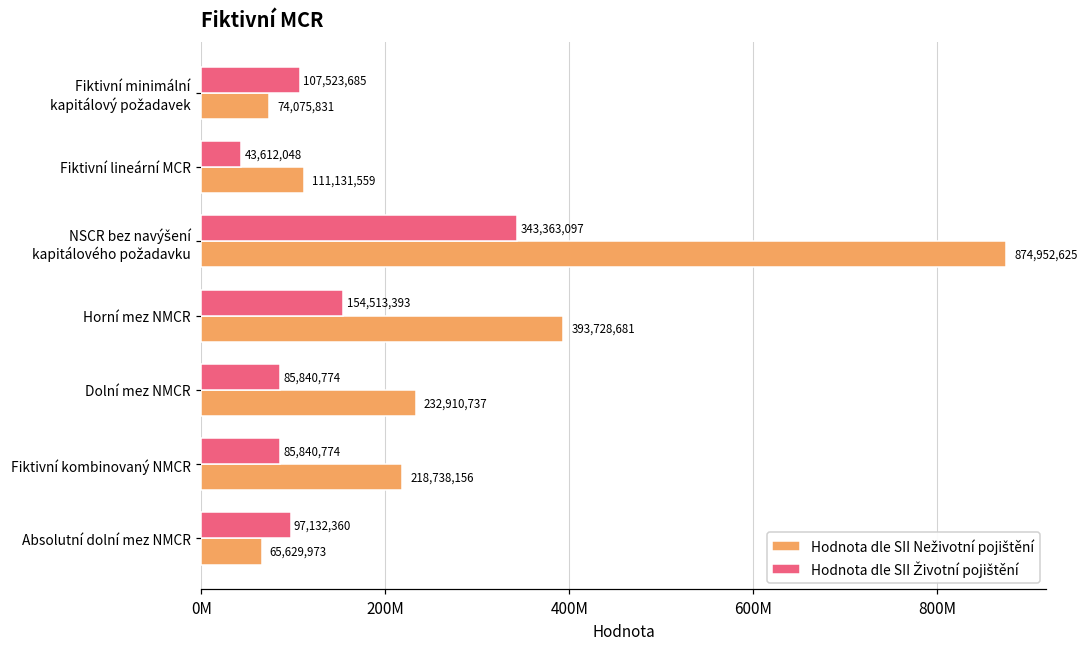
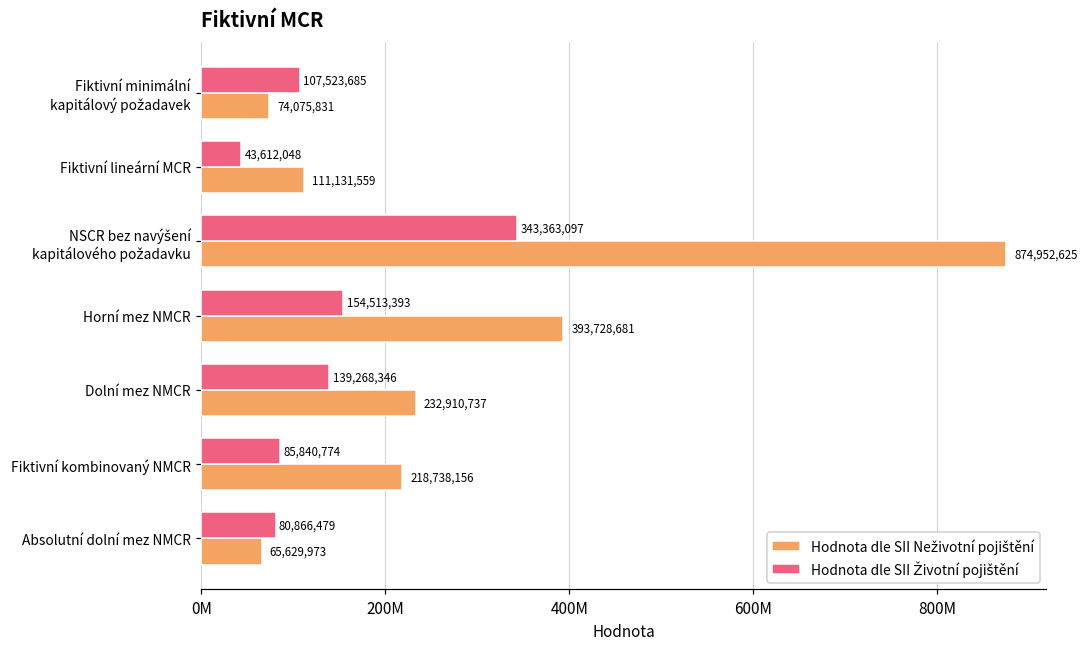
  {
    "Hodnota dle SII Neživotní pojištění": {
      "Fiktivní minimální kapitálový požadavek": "74,075,831",
      "Fiktivní lineární MCR": "111,131,559",
      "NSCR bez navýšení kapitálového požadavku": "874,952,625",
      "Horní mez NMCR": "393,728,681",
      "Dolní mez NMCR": "232,910,737",
      "Fiktivní kombinovaný NMCR": "218,738,156",
      "Absolutní dolní mez NMCR": "65,629,973"
    },
    "Hodnota dle SII Životní pojištění": {
      "Fiktivní minimální kapitálový požadavek": "107,523,685",
      "Fiktivní lineární MCR": "43,612,048",
      "NSCR bez navýšení kapitálového požadavku": "343,363,097",
      "Horní mez NMCR": "154,513,393",
-     "Dolní mez NMCR": "85,840,774",
+     "Dolní mez NMCR": "139,268,346",
      "Fiktivní kombinovaný NMCR": "85,840,774",
-     "Absolutní dolní mez NMCR": "97,132,360"
+     "Absolutní dolní mez NMCR": "80,866,479"
    }
  }
